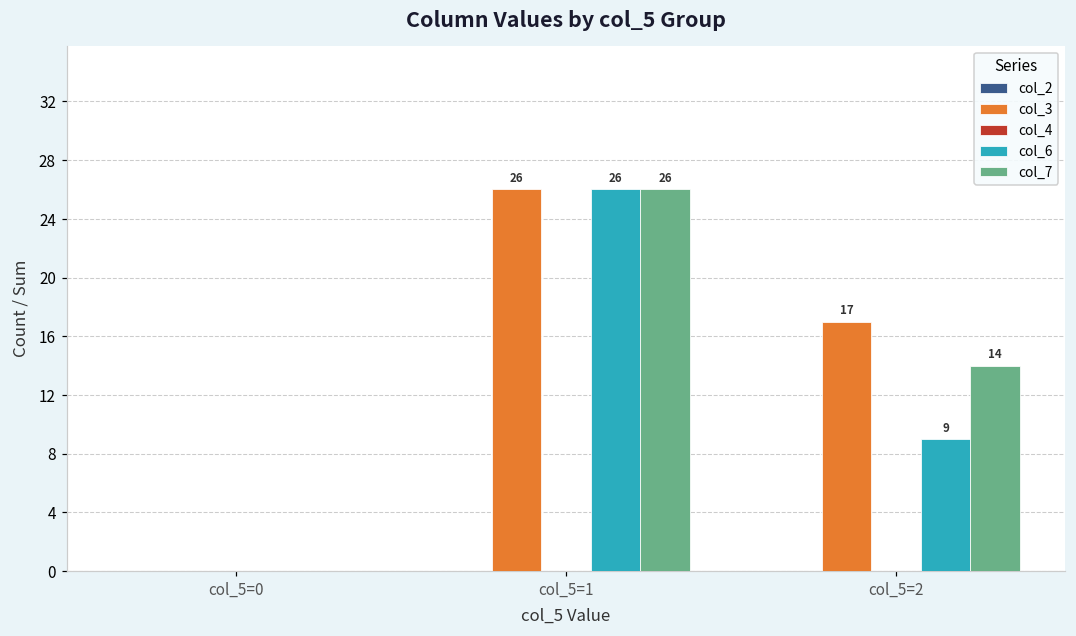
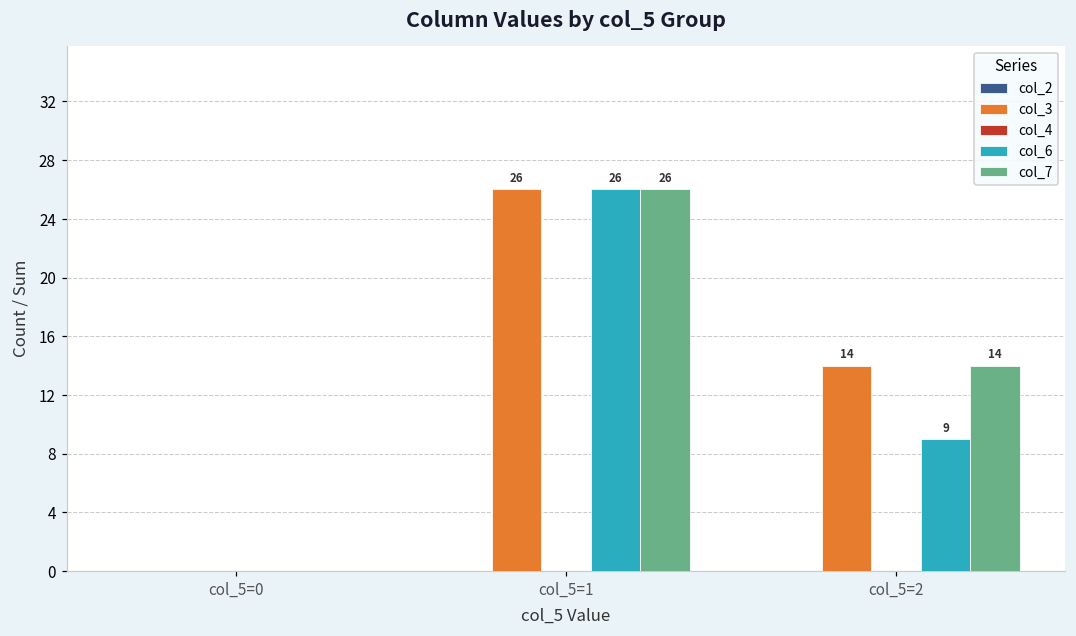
  {
    "col_2": {
      "col_5=0": 0.0,
      "col_5=1": 0.0,
      "col_5=2": 0.0
    },
    "col_3": {
      "col_5=1": 26,
-     "col_5=2": 17
+     "col_5=2": 14
    },
    "col_4": {
      "col_5=0": 0.0,
      "col_5=1": 0.0,
      "col_5=2": 0.0
    },
    "col_6": {
      "col_5=1": 26,
      "col_5=2": 9
    },
    "col_7": {
      "col_5=1": 26,
      "col_5=2": 14
    }
  }
